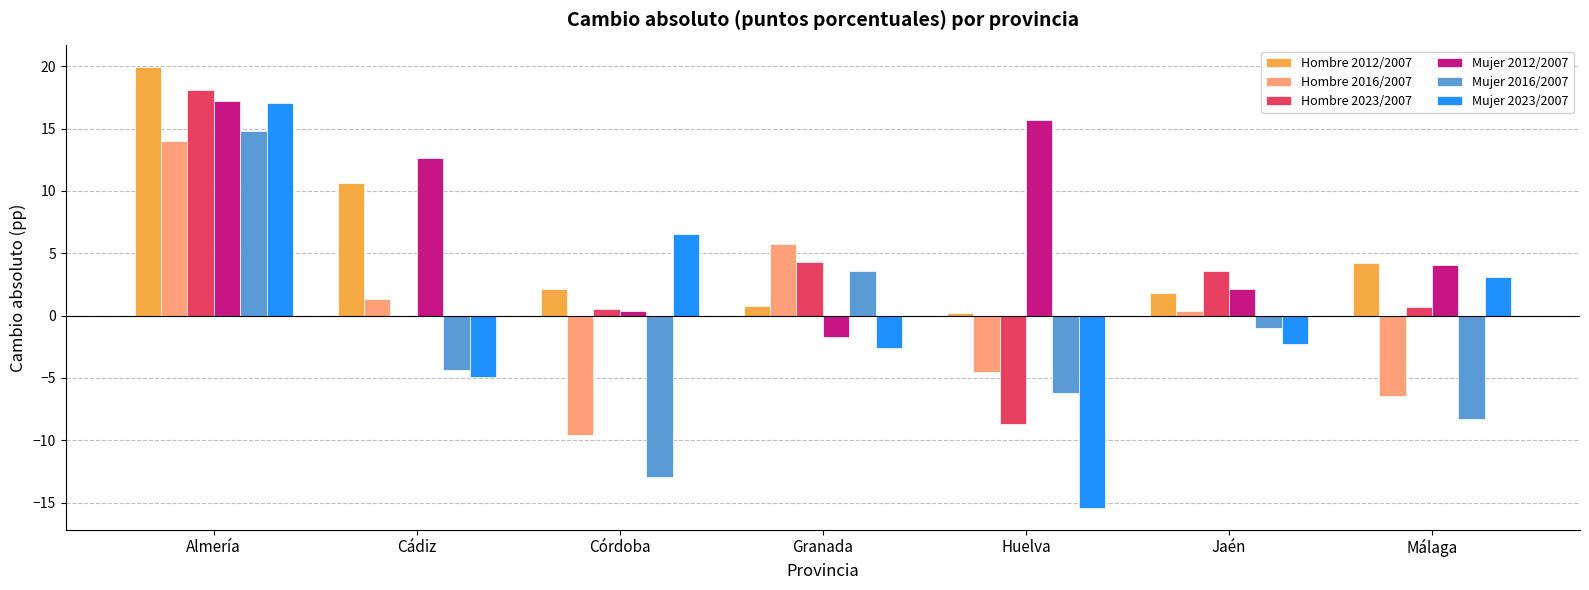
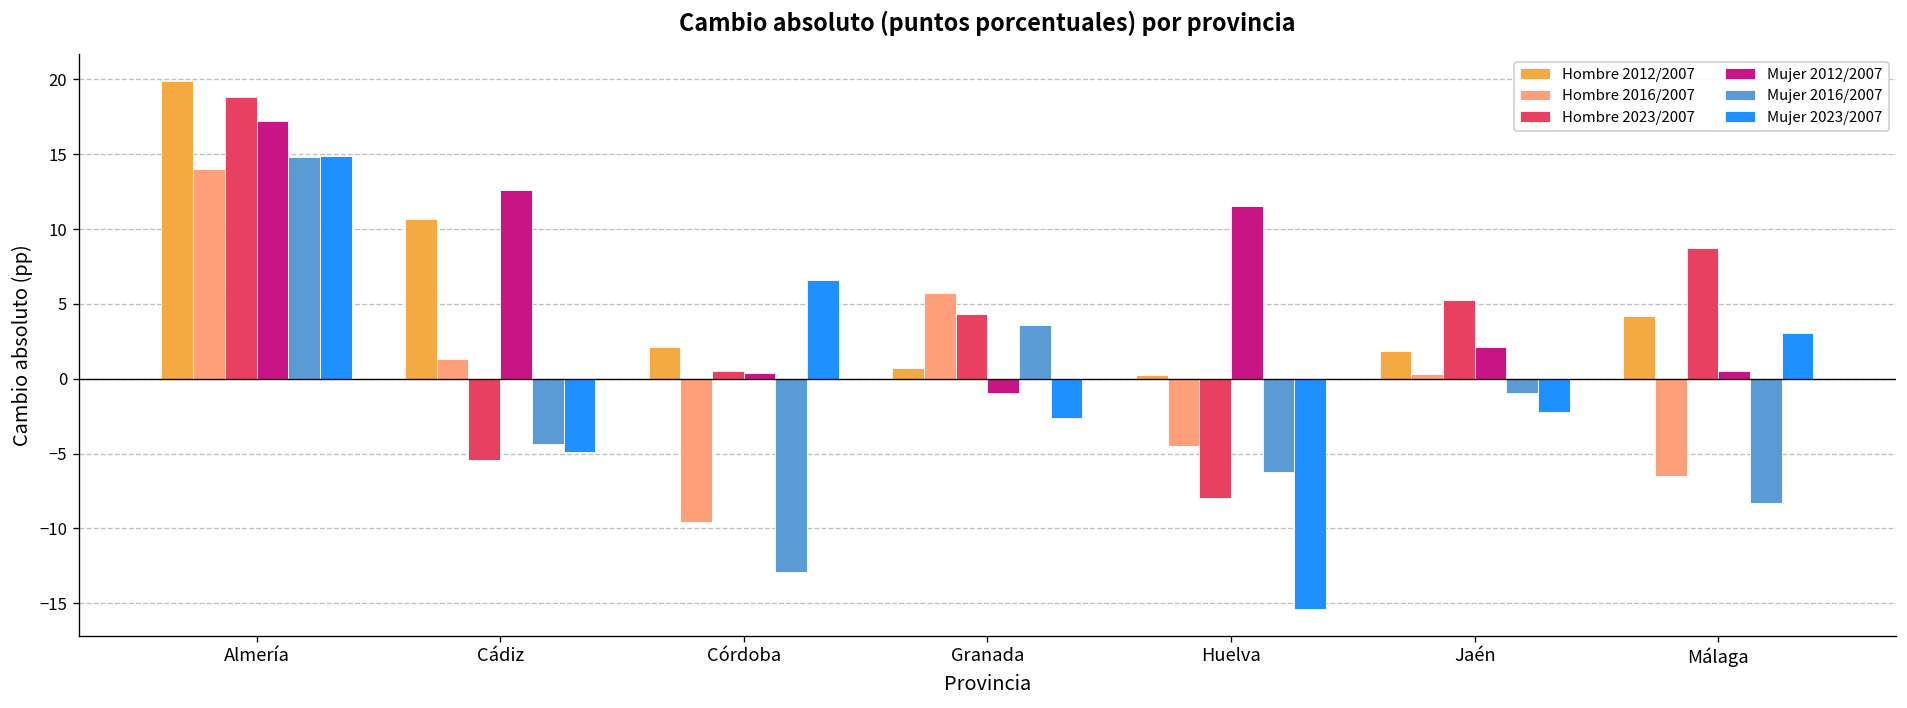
  {
    "Hombre 2023/2007": {
-     "Almería": 18.1,
-     "Cádiz": -0.1,
+     "Almería": 18.8,
+     "Cádiz": -5.4,
      "Córdoba": 0.5,
      "Granada": 4.3,
-     "Huelva": -8.7,
-     "Jaén": 3.6,
-     "Málaga": 0.7
+     "Huelva": -8.0,
+     "Jaén": 5.2,
+     "Málaga": 8.7
    },
    "Mujer 2012/2007": {
      "Almería": 17.2,
      "Cádiz": 12.6,
      "Córdoba": 0.4,
-     "Granada": -1.7,
-     "Huelva": 15.7,
+     "Granada": -1.0,
+     "Huelva": 11.6,
      "Jaén": 2.1,
-     "Málaga": 4.1
+     "Málaga": 0.5
    },
    "Mujer 2016/2007": {
      "Almería": 14.8,
      "Cádiz": -4.4,
      "Córdoba": -12.9,
      "Granada": 3.6,
      "Huelva": -6.2,
      "Jaén": -1.0,
      "Málaga": -8.3
    },
    "Mujer 2023/2007": {
-     "Almería": 17.0,
+     "Almería": 14.9,
      "Cádiz": -4.9,
      "Córdoba": 6.6,
      "Granada": -2.6,
      "Huelva": -15.4,
      "Jaén": -2.2,
      "Málaga": 3.1
    }
  }
